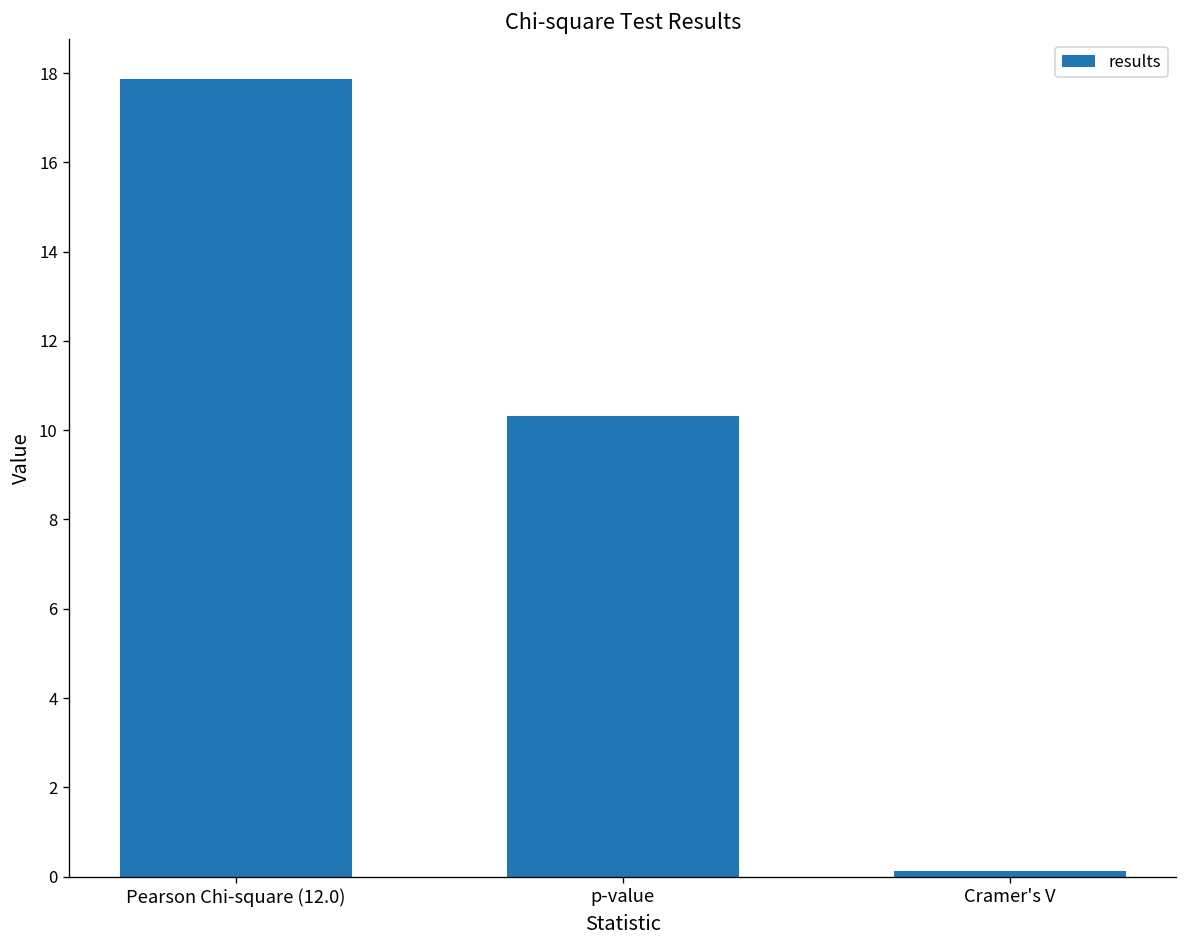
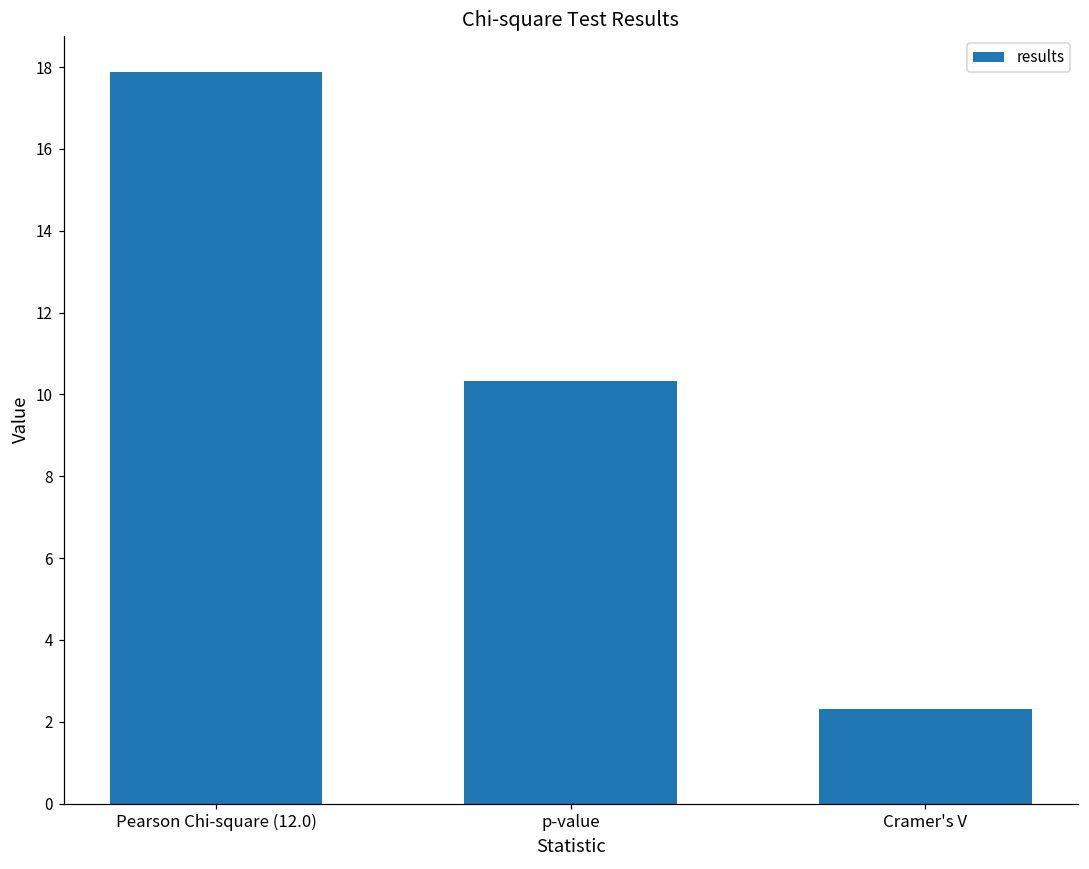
  {
    "Pearson Chi-square (12.0)": 17.9,
    "p-value": 10.3,
-   "Cramer's V": 0.1
+   "Cramer's V": 2.3
  }
